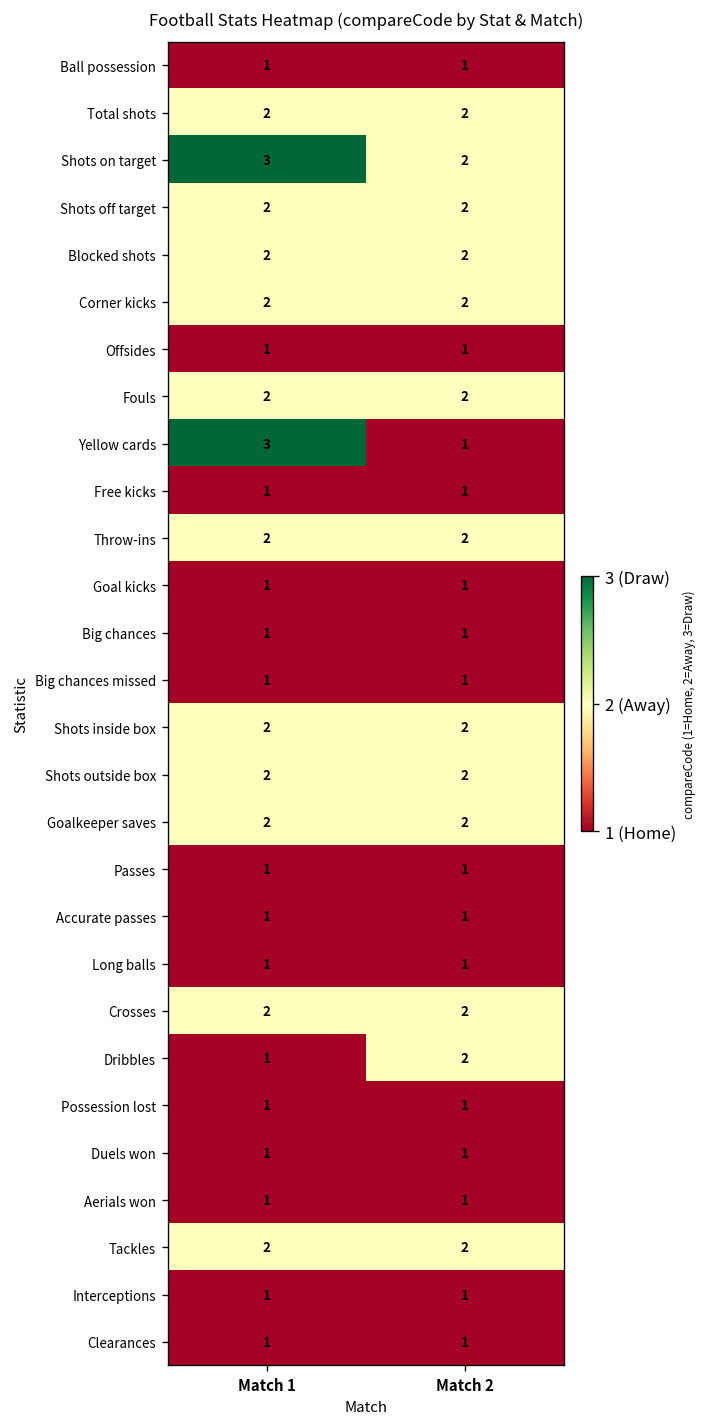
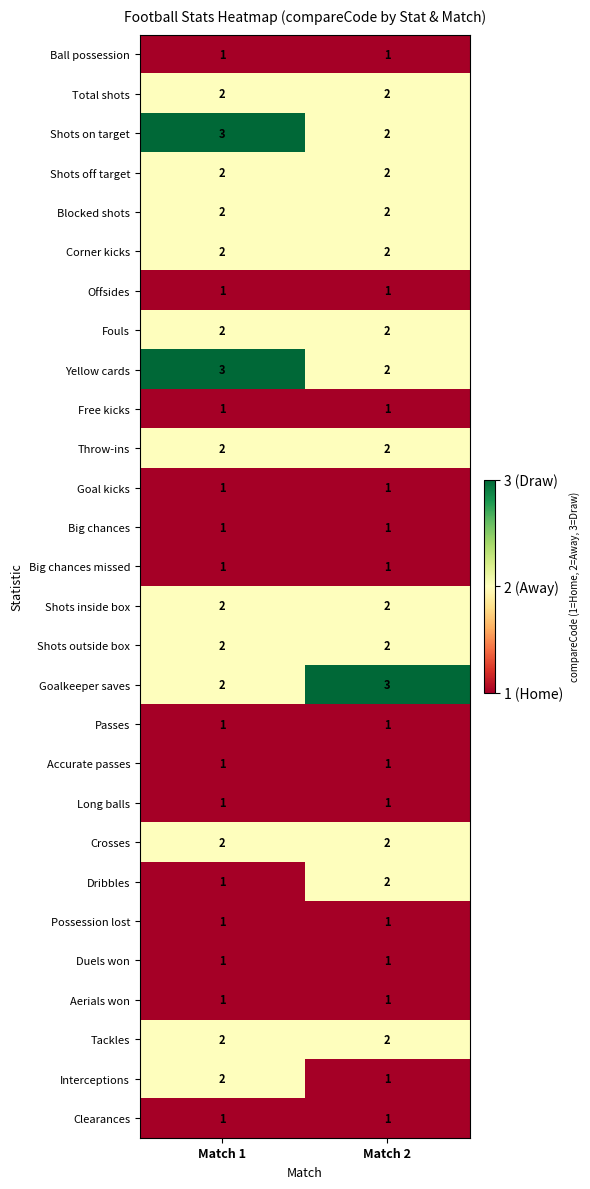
  {
    "Ball possession": {
      "Match 1": 1,
      "Match 2": 1
    },
    "Total shots": {
      "Match 1": 2,
      "Match 2": 2
    },
    "Shots on target": {
      "Match 1": 3,
      "Match 2": 2
    },
    "Shots off target": {
      "Match 1": 2,
      "Match 2": 2
    },
    "Blocked shots": {
      "Match 1": 2,
      "Match 2": 2
    },
    "Corner kicks": {
      "Match 1": 2,
      "Match 2": 2
    },
    "Offsides": {
      "Match 1": 1,
      "Match 2": 1
    },
    "Fouls": {
      "Match 1": 2,
      "Match 2": 2
    },
    "Yellow cards": {
      "Match 1": 3,
-     "Match 2": 1
+     "Match 2": 2
    },
    "Free kicks": {
      "Match 1": 1,
      "Match 2": 1
    },
    "Throw-ins": {
      "Match 1": 2,
      "Match 2": 2
    },
    "Goal kicks": {
      "Match 1": 1,
      "Match 2": 1
    },
    "Big chances": {
      "Match 1": 1,
      "Match 2": 1
    },
    "Big chances missed": {
      "Match 1": 1,
      "Match 2": 1
    },
    "Shots inside box": {
      "Match 1": 2,
      "Match 2": 2
    },
    "Shots outside box": {
      "Match 1": 2,
      "Match 2": 2
    },
    "Goalkeeper saves": {
      "Match 1": 2,
-     "Match 2": 2
+     "Match 2": 3
    },
    "Passes": {
      "Match 1": 1,
      "Match 2": 1
    },
    "Accurate passes": {
      "Match 1": 1,
      "Match 2": 1
    },
    "Long balls": {
      "Match 1": 1,
      "Match 2": 1
    },
    "Crosses": {
      "Match 1": 2,
      "Match 2": 2
    },
    "Dribbles": {
      "Match 1": 1,
      "Match 2": 2
    },
    "Possession lost": {
      "Match 1": 1,
      "Match 2": 1
    },
    "Duels won": {
      "Match 1": 1,
      "Match 2": 1
    },
    "Aerials won": {
      "Match 1": 1,
      "Match 2": 1
    },
    "Tackles": {
      "Match 1": 2,
      "Match 2": 2
    },
    "Interceptions": {
-     "Match 1": 1,
+     "Match 1": 2,
      "Match 2": 1
    },
    "Clearances": {
      "Match 1": 1,
      "Match 2": 1
    }
  }
